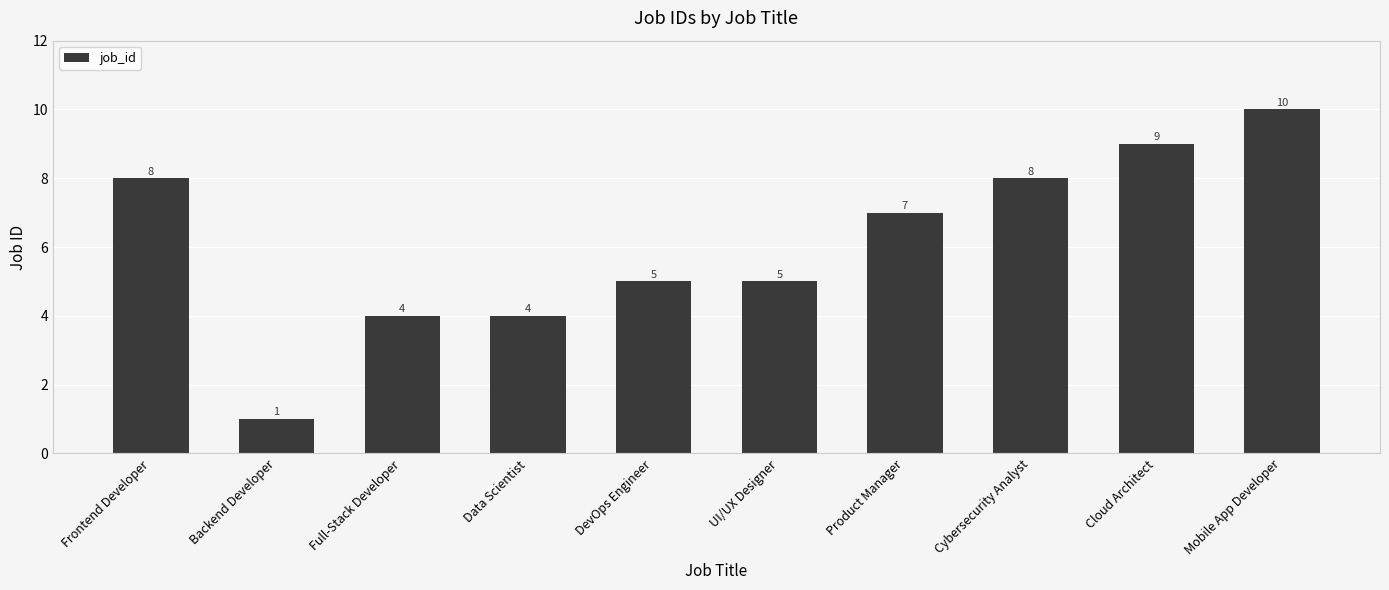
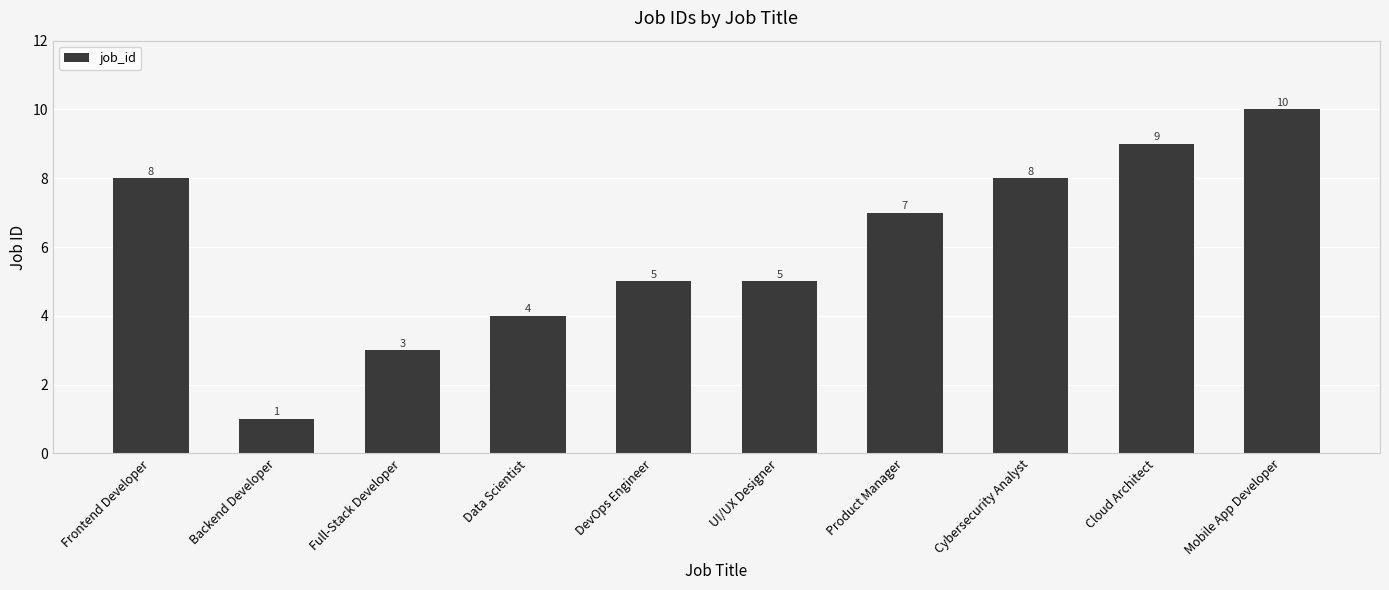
  {
    "Frontend Developer": 8,
    "Backend Developer": 1,
-   "Full-Stack Developer": 4,
+   "Full-Stack Developer": 3,
    "Data Scientist": 4,
    "DevOps Engineer": 5,
    "UI/UX Designer": 5,
    "Product Manager": 7,
    "Cybersecurity Analyst": 8,
    "Cloud Architect": 9,
    "Mobile App Developer": 10
  }
